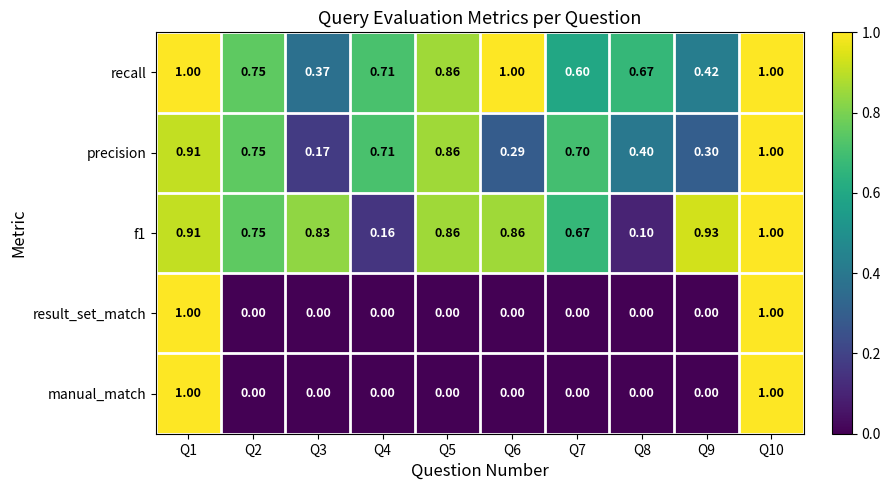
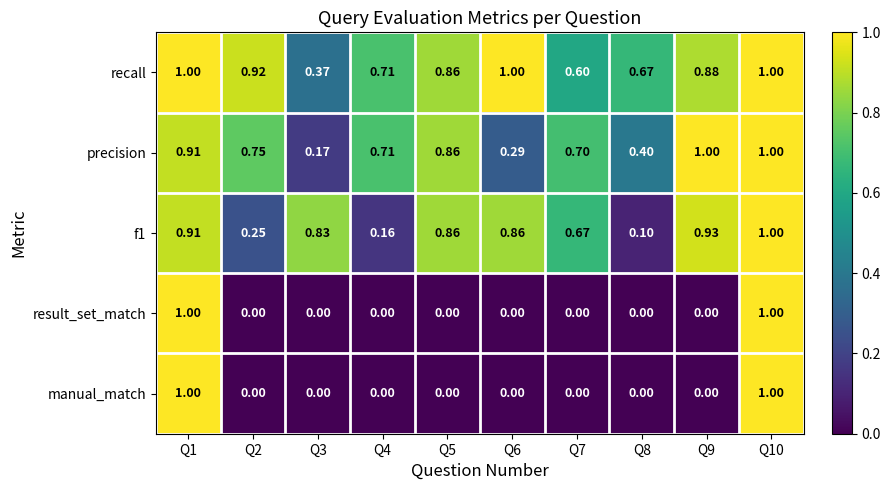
  {
    "recall": {
      "Q1": 1.00,
-     "Q2": 0.75,
+     "Q2": 0.92,
      "Q3": 0.37,
      "Q4": 0.71,
      "Q5": 0.86,
      "Q6": 1.00,
      "Q7": 0.60,
      "Q8": 0.67,
-     "Q9": 0.42,
+     "Q9": 0.88,
      "Q10": 1.00
    },
    "precision": {
      "Q1": 0.91,
      "Q2": 0.75,
      "Q3": 0.17,
      "Q4": 0.71,
      "Q5": 0.86,
      "Q6": 0.29,
      "Q7": 0.70,
      "Q8": 0.40,
-     "Q9": 0.30,
+     "Q9": 1.00,
      "Q10": 1.00
    },
    "f1": {
      "Q1": 0.91,
-     "Q2": 0.75,
+     "Q2": 0.25,
      "Q3": 0.83,
      "Q4": 0.16,
      "Q5": 0.86,
      "Q6": 0.86,
      "Q7": 0.67,
      "Q8": 0.10,
      "Q9": 0.93,
      "Q10": 1.00
    },
    "result_set_match": {
      "Q1": 1.00,
      "Q2": 0.00,
      "Q3": 0.00,
      "Q4": 0.00,
      "Q5": 0.00,
      "Q6": 0.00,
      "Q7": 0.00,
      "Q8": 0.00,
      "Q9": 0.00,
      "Q10": 1.00
    },
    "manual_match": {
      "Q1": 1.00,
      "Q2": 0.00,
      "Q3": 0.00,
      "Q4": 0.00,
      "Q5": 0.00,
      "Q6": 0.00,
      "Q7": 0.00,
      "Q8": 0.00,
      "Q9": 0.00,
      "Q10": 1.00
    }
  }
